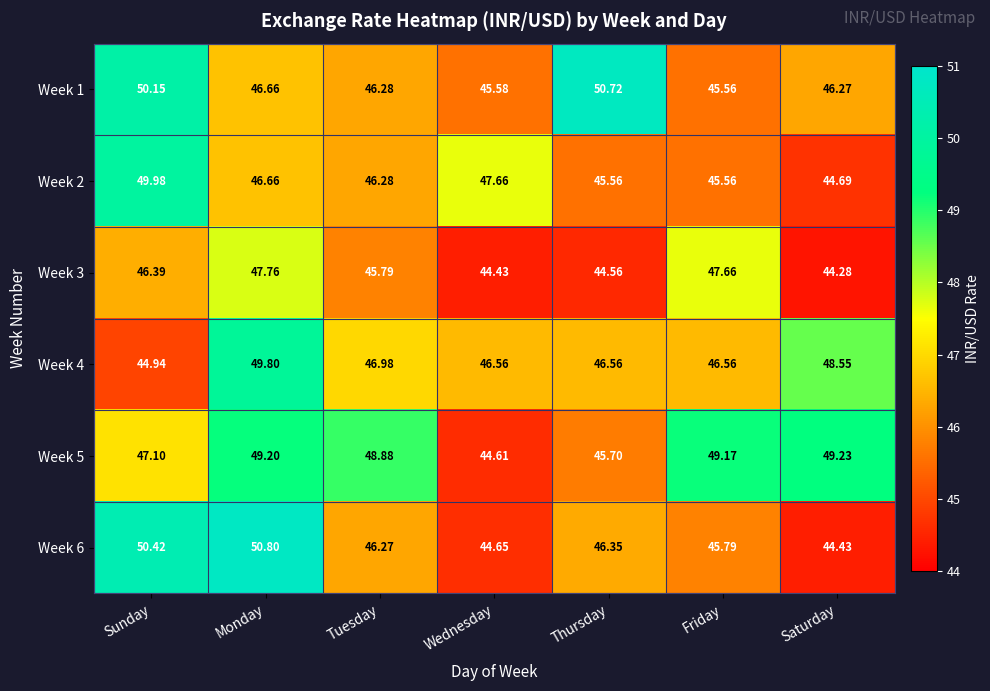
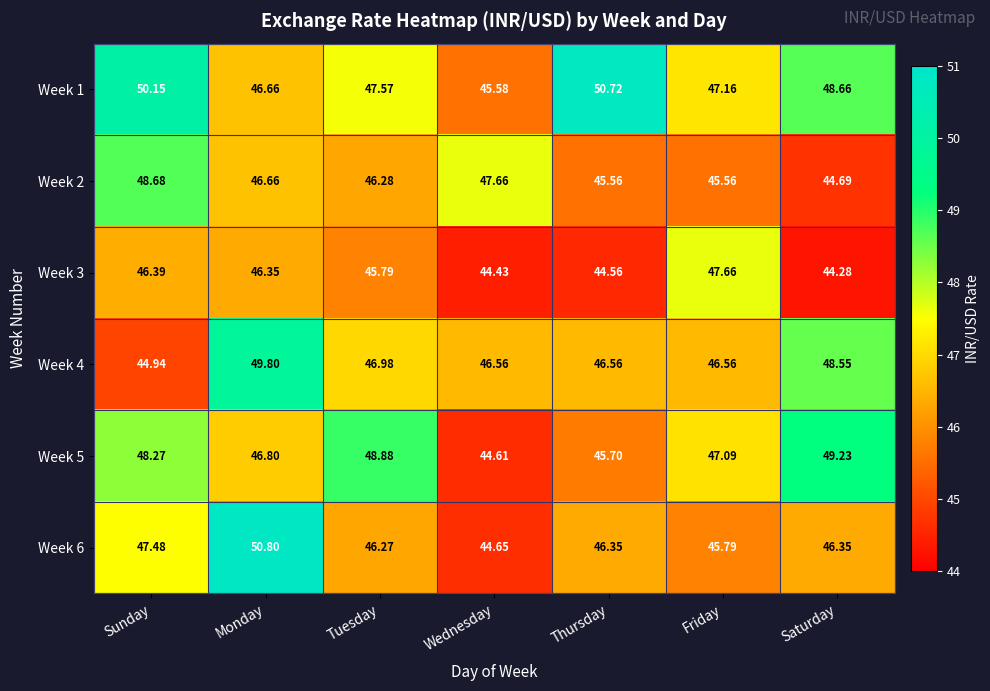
  {
    "Week 1": {
      "Sunday": 50.15,
      "Monday": 46.66,
-     "Tuesday": 46.28,
+     "Tuesday": 47.57,
      "Wednesday": 45.58,
      "Thursday": 50.72,
-     "Friday": 45.56,
-     "Saturday": 46.27
+     "Friday": 47.16,
+     "Saturday": 48.66
    },
    "Week 2": {
-     "Sunday": 49.98,
+     "Sunday": 48.68,
      "Monday": 46.66,
      "Tuesday": 46.28,
      "Wednesday": 47.66,
      "Thursday": 45.56,
      "Friday": 45.56,
      "Saturday": 44.69
    },
    "Week 3": {
      "Sunday": 46.39,
-     "Monday": 47.76,
+     "Monday": 46.35,
      "Tuesday": 45.79,
      "Wednesday": 44.43,
      "Thursday": 44.56,
      "Friday": 47.66,
      "Saturday": 44.28
    },
    "Week 4": {
      "Sunday": 44.94,
      "Monday": 49.80,
      "Tuesday": 46.98,
      "Wednesday": 46.56,
      "Thursday": 46.56,
      "Friday": 46.56,
      "Saturday": 48.55
    },
    "Week 5": {
-     "Sunday": 47.10,
-     "Monday": 49.20,
+     "Sunday": 48.27,
+     "Monday": 46.80,
      "Tuesday": 48.88,
      "Wednesday": 44.61,
      "Thursday": 45.70,
-     "Friday": 49.17,
+     "Friday": 47.09,
      "Saturday": 49.23
    },
    "Week 6": {
-     "Sunday": 50.42,
+     "Sunday": 47.48,
      "Monday": 50.80,
      "Tuesday": 46.27,
      "Wednesday": 44.65,
      "Thursday": 46.35,
      "Friday": 45.79,
-     "Saturday": 44.43
+     "Saturday": 46.35
    }
  }
